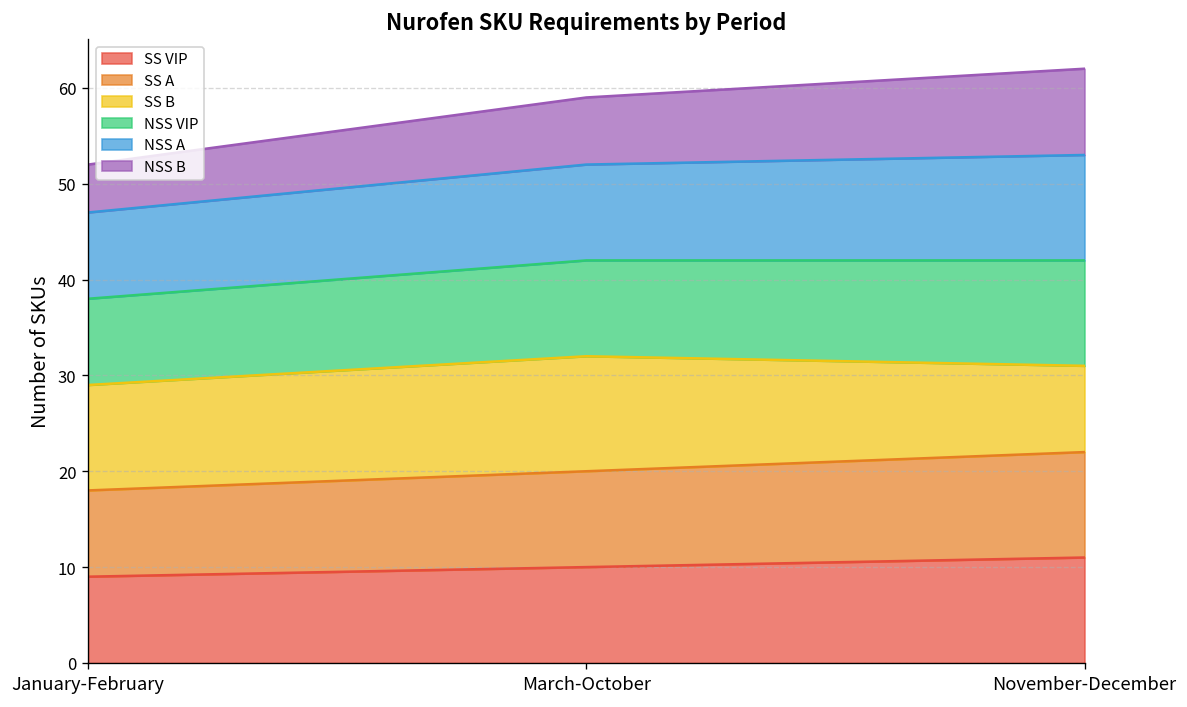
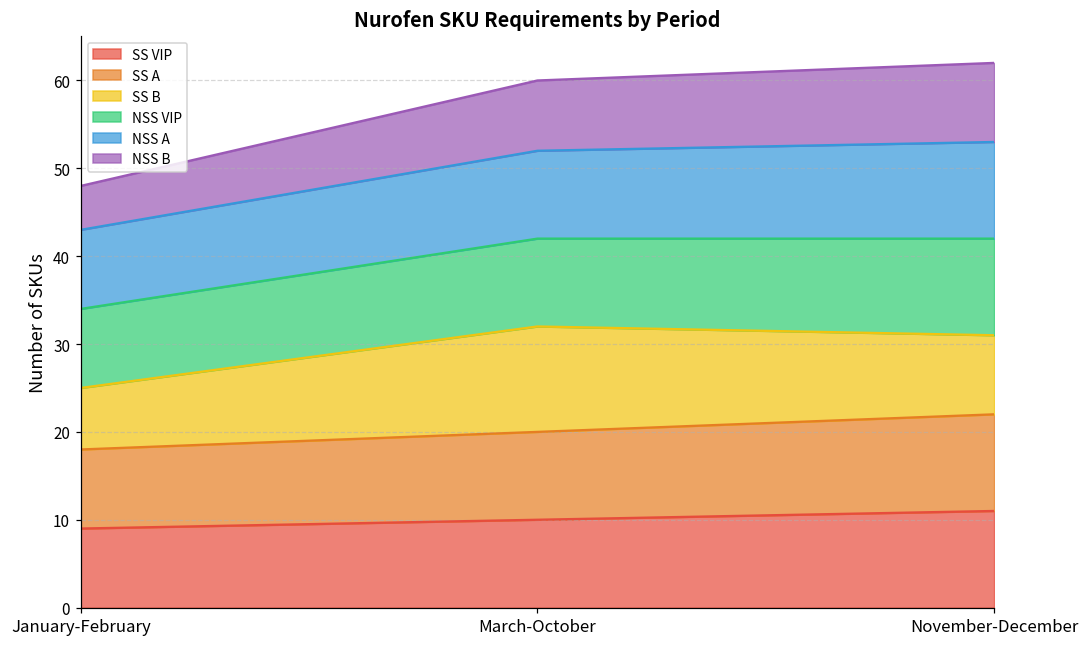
  {
    "SS B": {
-     "January-February": 11,
+     "January-February": 7,
      "March-October": 12,
      "November-December": 9
    },
    "NSS VIP": {
      "January-February": 9,
      "March-October": 10,
      "November-December": 11
    },
    "NSS A": {
      "January-February": 9,
      "March-October": 10,
      "November-December": 11
    },
    "NSS B": {
      "January-February": 5,
-     "March-October": 7,
+     "March-October": 8,
      "November-December": 9
    }
  }
